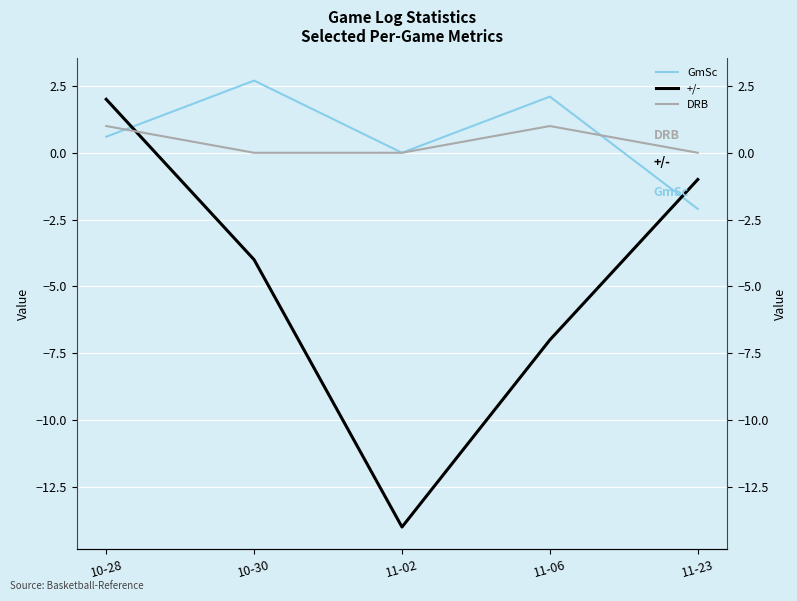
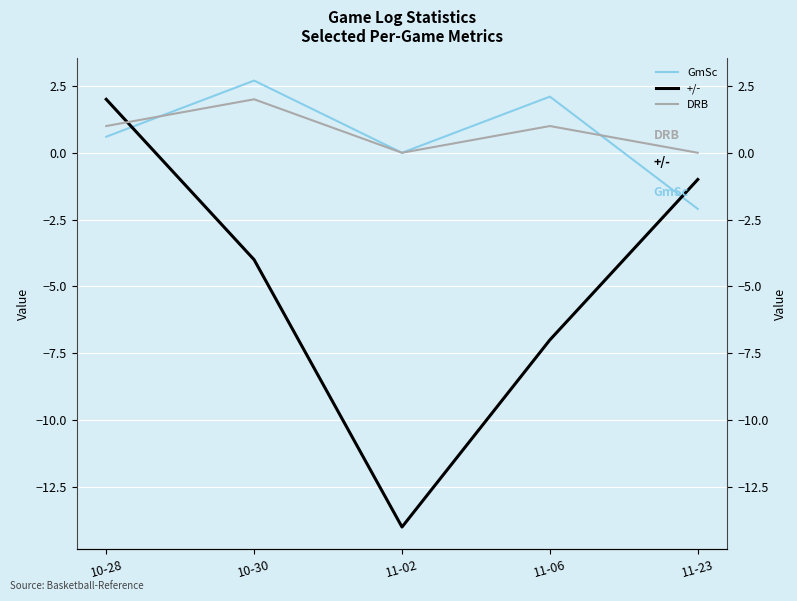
  {
    "GmSc": {
      "10-28": 0.6,
      "10-30": 2.7,
      "11-06": 2.1,
      "11-23": -2.1
    },
    "+/-": {
      "10-28": 2,
      "10-30": -4,
      "11-02": -14,
      "11-06": -7,
      "11-23": -1
    },
    "DRB": {
      "10-28": 1,
-     "10-30": 0,
+     "10-30": 2,
      "11-06": 1,
      "11-23": 0
    }
  }
